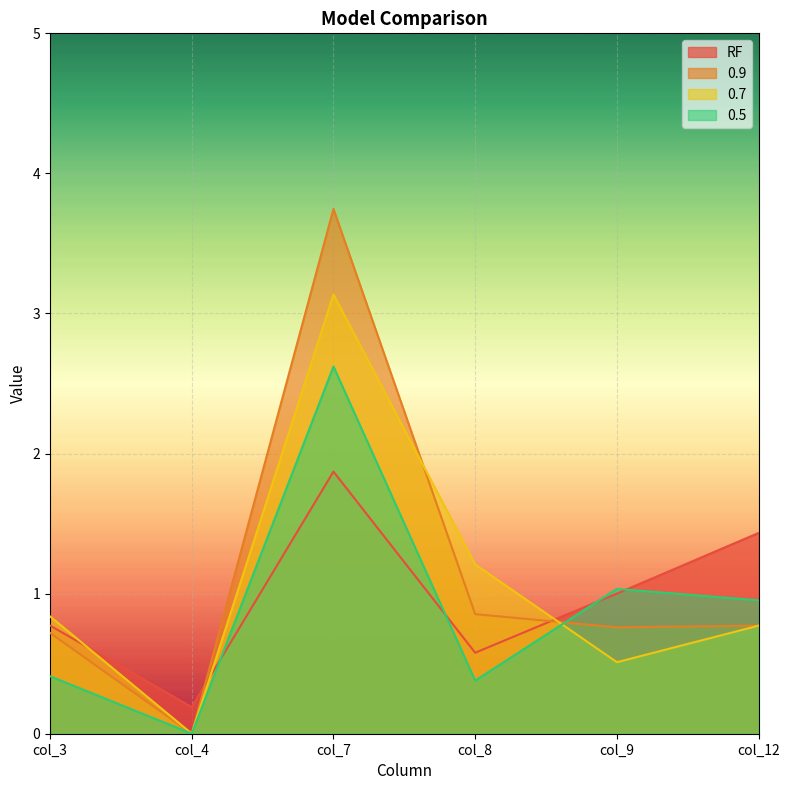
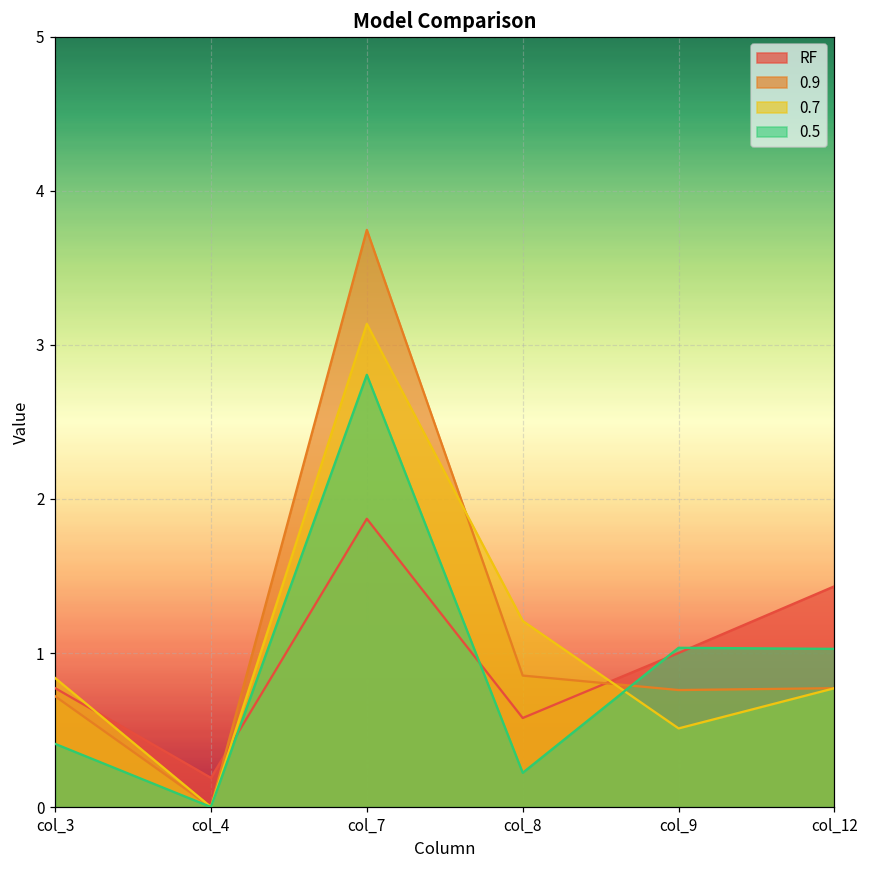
  {
    "0.7": {
      "col_3": 0.84,
      "col_7": 3.14,
      "col_8": 1.21,
      "col_9": 0.51
    },
    "0.5": {
      "col_3": 0.41,
-     "col_7": 2.62,
-     "col_8": 0.38,
+     "col_7": 2.81,
+     "col_8": 0.22,
      "col_9": 1.03,
-     "col_12": 0.95
+     "col_12": 1.03
    }
  }
